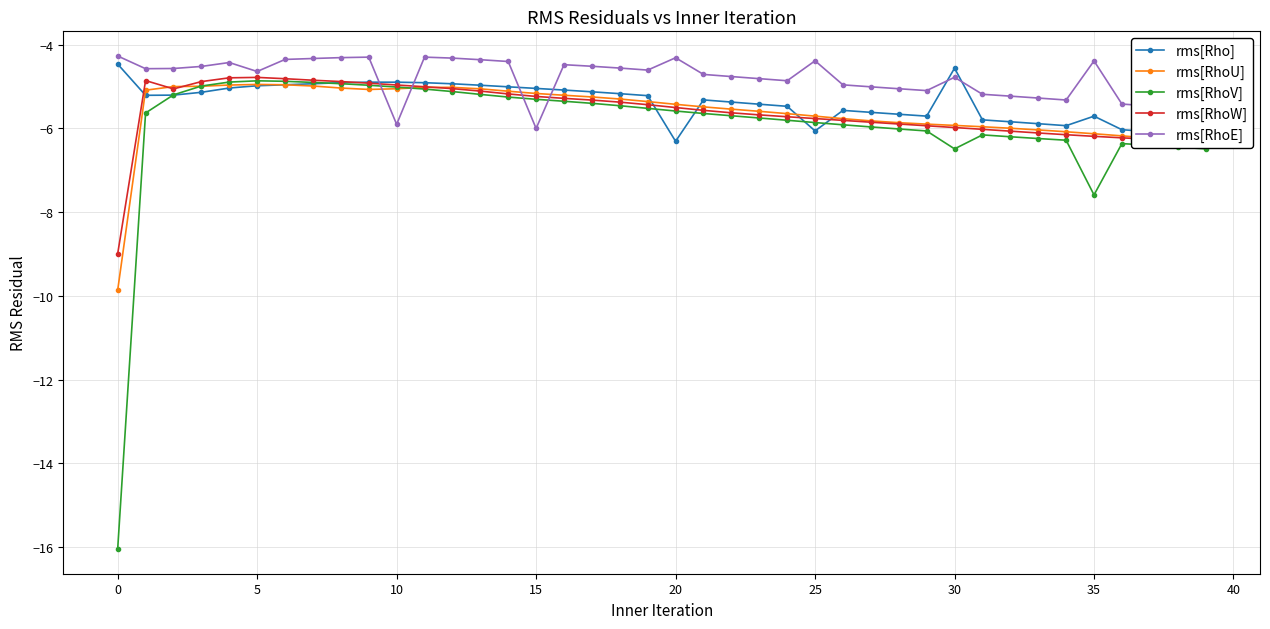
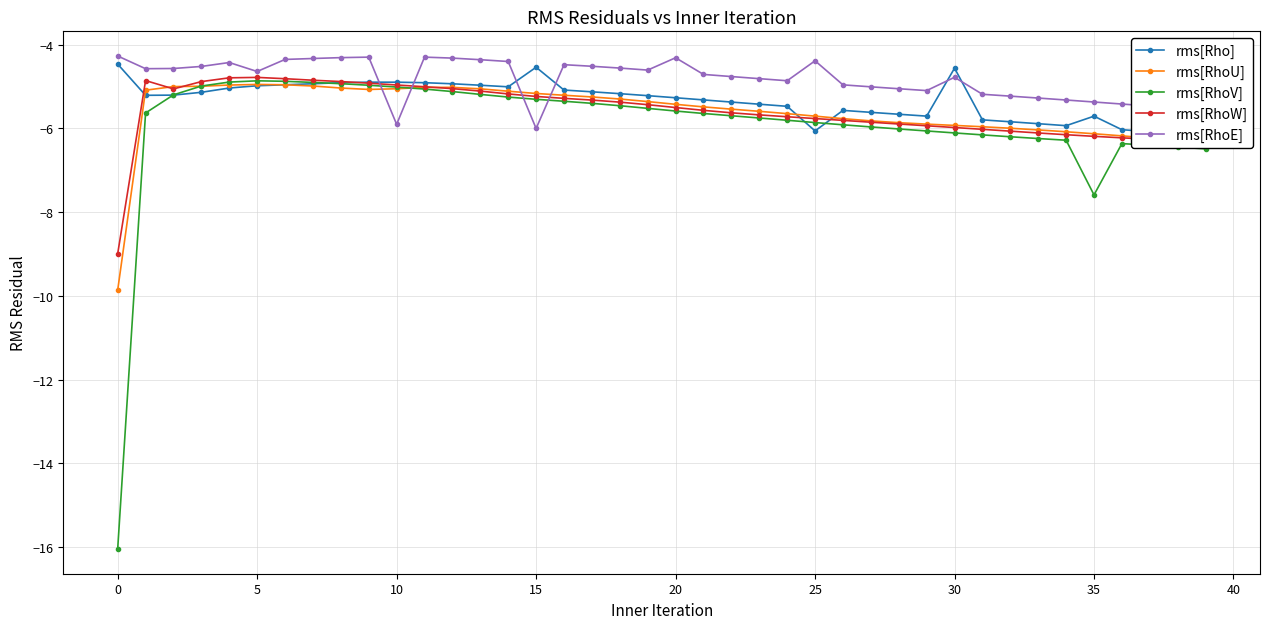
  {
    "rms[Rho]": {
      "0": -4.5,
      "10": -4.9,
-     "15": -5.0,
-     "20": -6.3,
+     "15": -4.5,
+     "20": -5.3,
      "25": -6.1,
      "30": -4.6,
      "35": -5.7
    },
    "rms[RhoU]": {
      "0": -9.9,
      "15": -5.2,
      "20": -5.4
    },
    "rms[RhoV]": {
      "0": -16.0,
      "5": -4.9,
      "15": -5.3,
      "20": -5.6,
      "25": -5.9,
-     "30": -6.5,
+     "30": -6.1,
      "35": -7.6
    },
    "rms[RhoW]": {
      "0": -9.0,
      "5": -4.8,
      "15": -5.2,
      "20": -5.5
    },
    "rms[RhoE]": {
      "0": -4.3,
      "5": -4.6,
      "10": -5.9,
      "15": -6.0,
      "20": -4.3,
      "25": -4.4,
      "30": -4.8,
-     "35": -4.4
+     "35": -5.4
    }
  }
